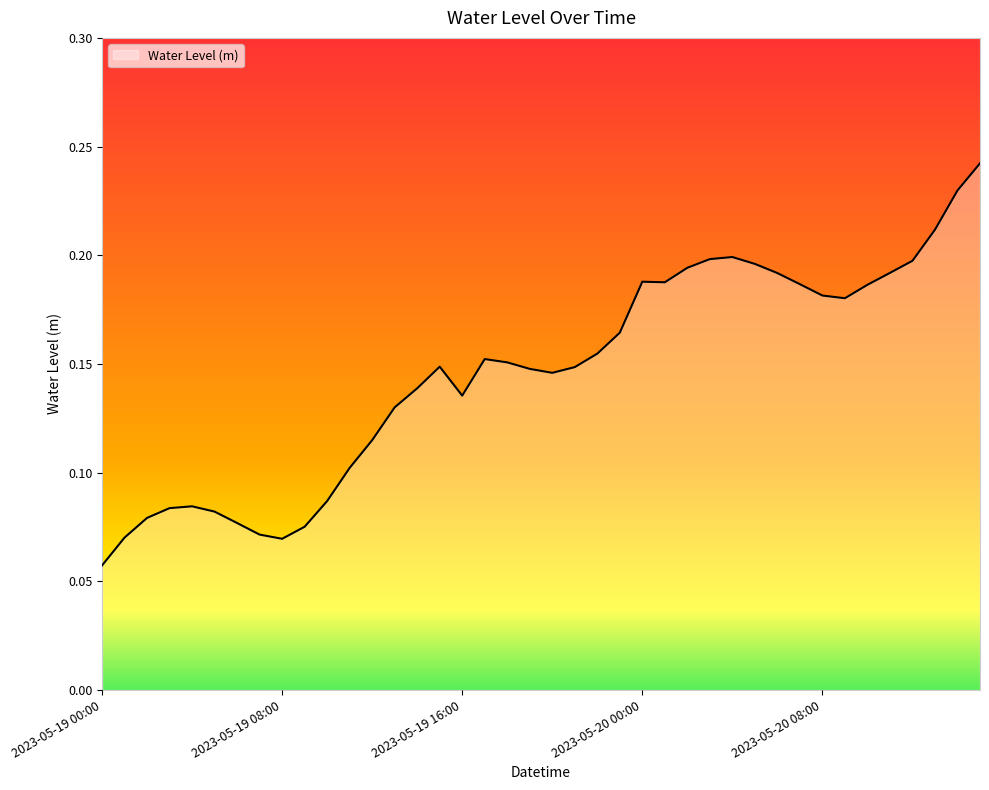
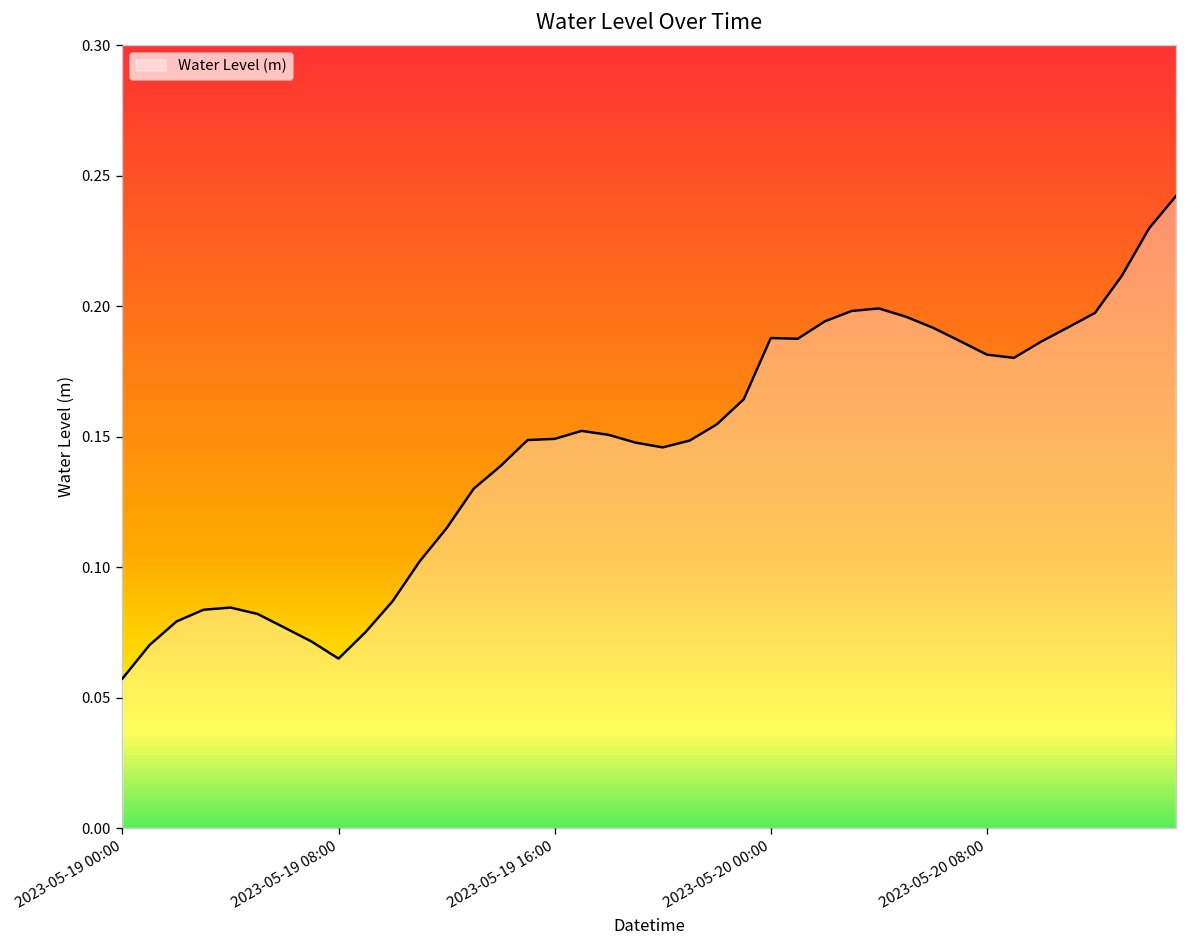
  {
    "2023-05-19 00:00": 0.057,
-   "2023-05-19 08:00": 0.070,
-   "2023-05-19 16:00": 0.135,
+   "2023-05-19 08:00": 0.065,
+   "2023-05-19 16:00": 0.149,
    "2023-05-20 00:00": 0.188,
    "2023-05-20 08:00": 0.181
  }
